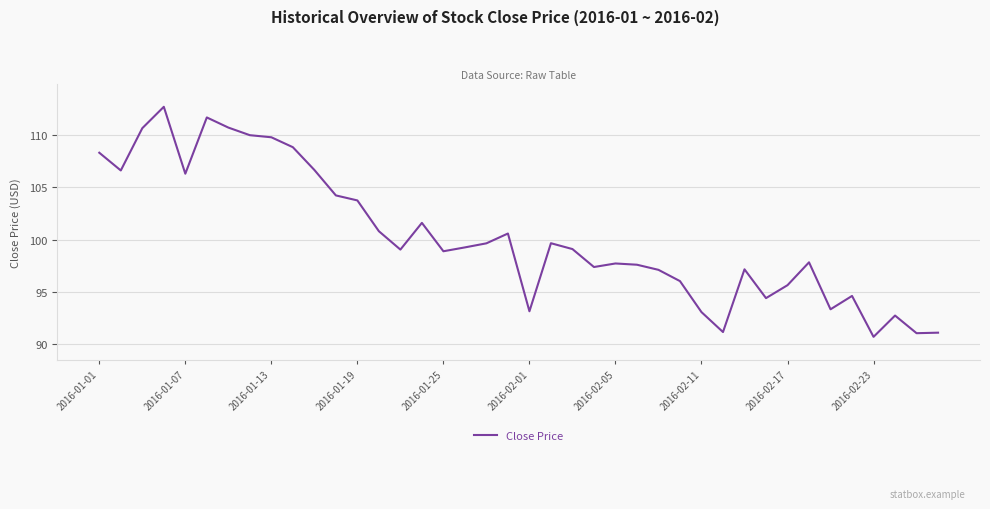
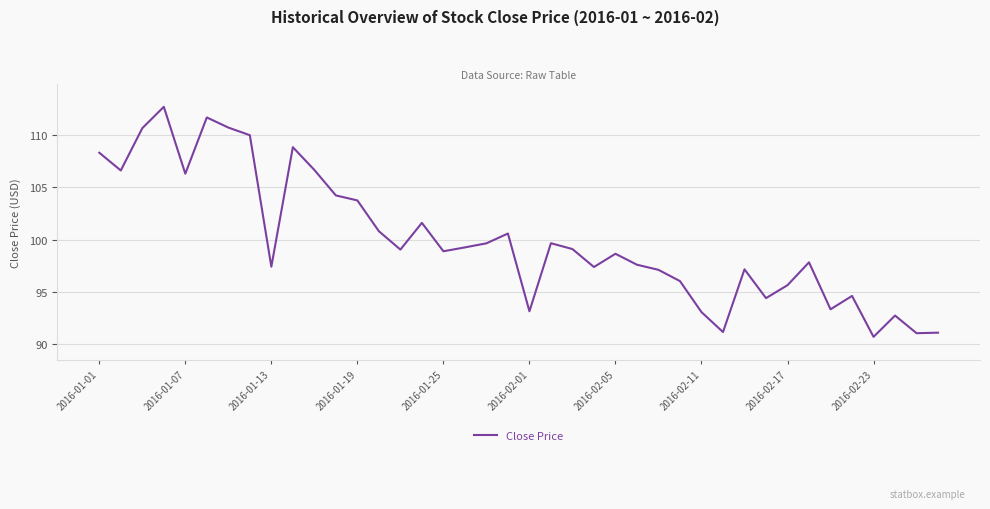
  {
    "2016-01-01": 108.3,
    "2016-01-07": 106.3,
-   "2016-01-13": 109.8,
+   "2016-01-13": 97.4,
    "2016-01-19": 103.8,
    "2016-01-25": 98.9,
    "2016-02-01": 93.1,
-   "2016-02-05": 97.7,
+   "2016-02-05": 98.6,
    "2016-02-11": 93.1,
    "2016-02-17": 95.6,
    "2016-02-23": 90.7
  }
